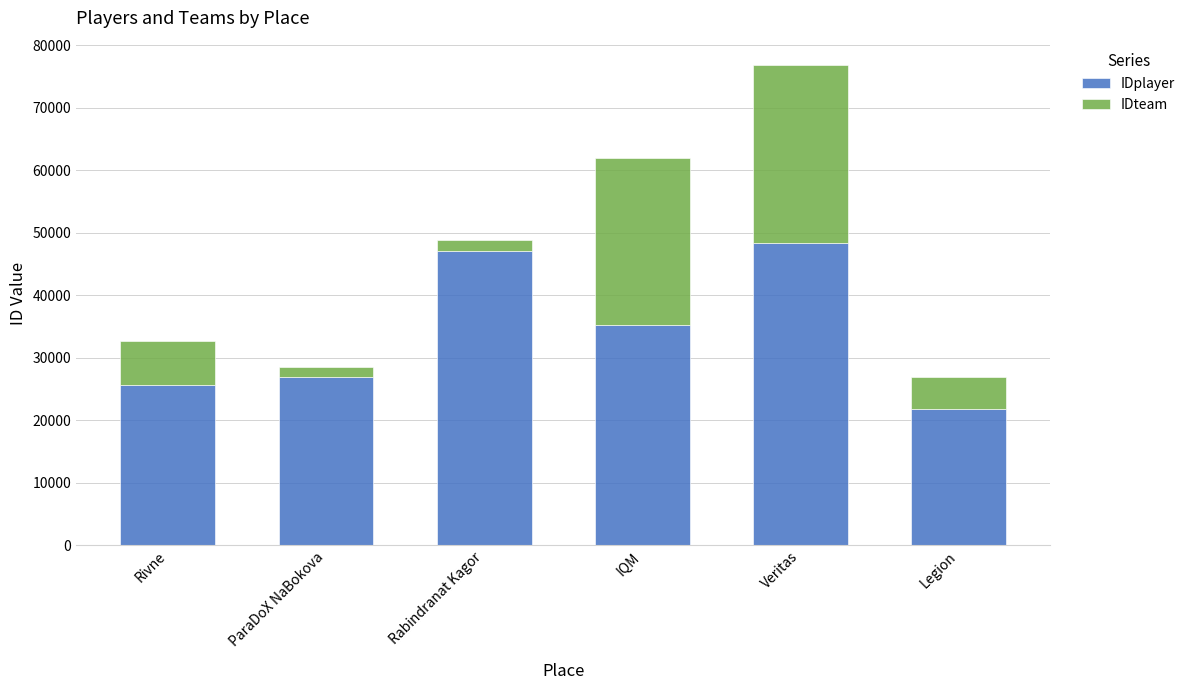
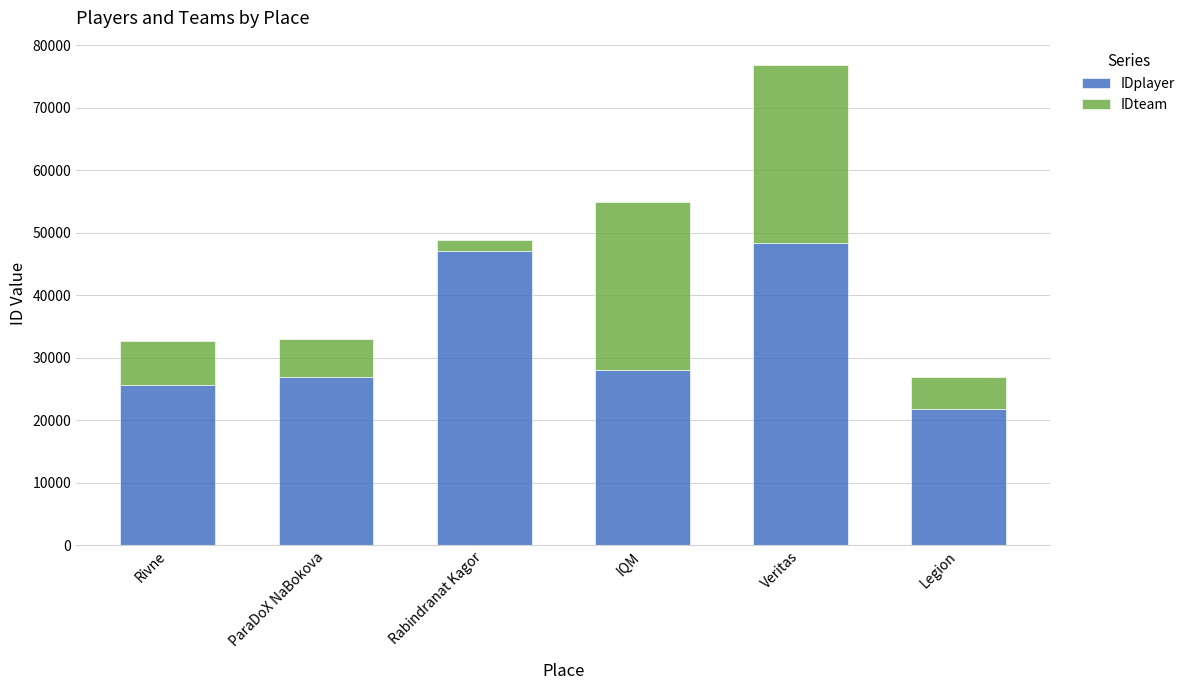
  {
    "IDplayer": {
      "Rivne": 26000,
      "ParaDoX NaBokova": 27000,
      "Rabindranat Kagor": 47000,
-     "IQM": 35000,
+     "IQM": 28000,
      "Veritas": 48000,
      "Legion": 22000
    },
    "IDteam": {
      "Rivne": 7000,
-     "ParaDoX NaBokova": 2000,
+     "ParaDoX NaBokova": 6000,
      "Rabindranat Kagor": 2000,
      "IQM": 27000,
      "Veritas": 29000,
      "Legion": 5000
    }
  }
